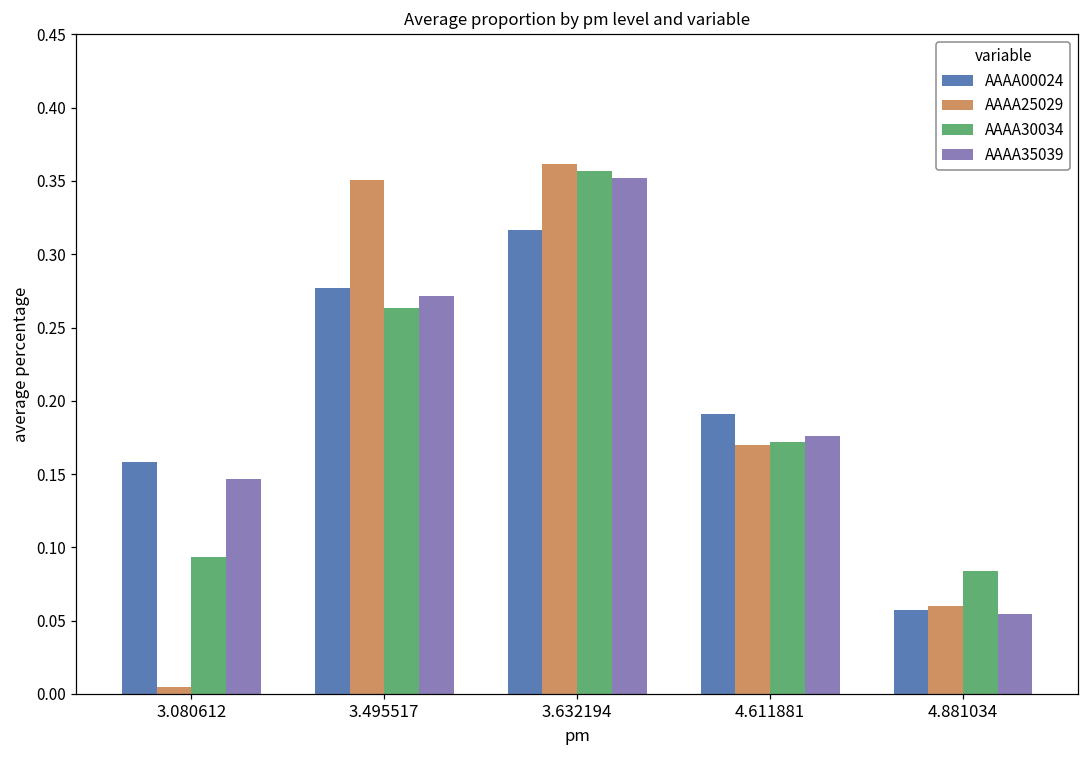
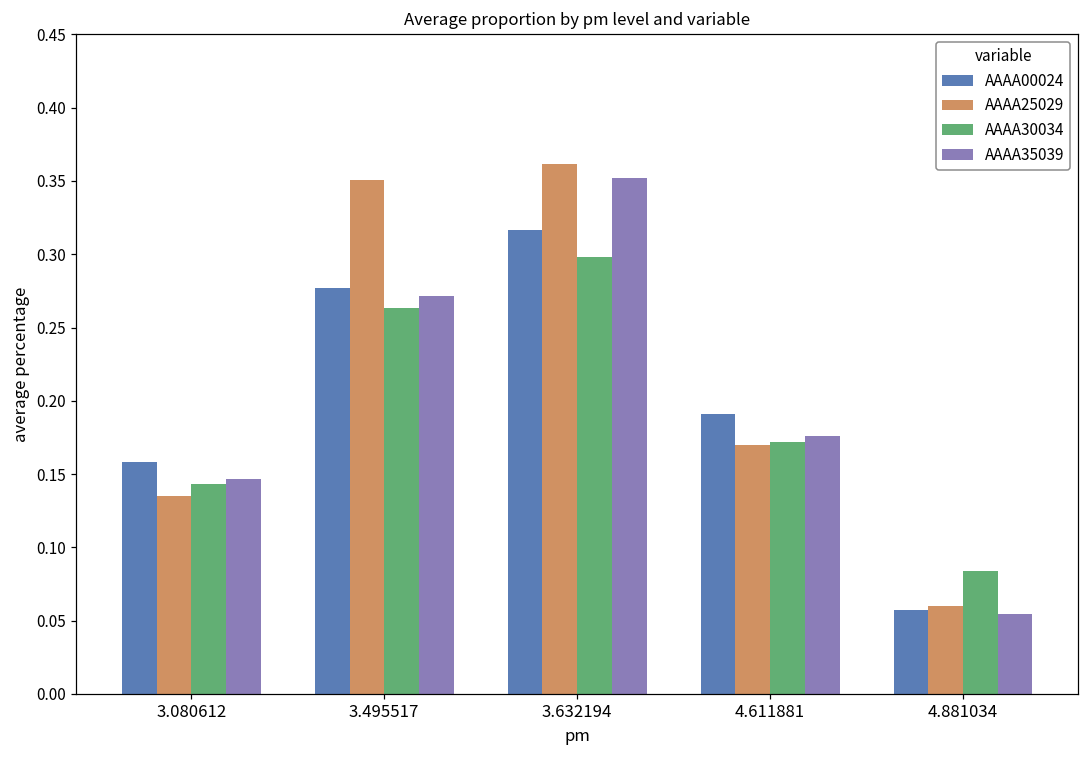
  {
    "AAAA25029": {
-     "3.080612": 0.005,
+     "3.080612": 0.135,
      "3.495517": 0.351,
      "3.632194": 0.362,
      "4.611881": 0.170,
      "4.881034": 0.060
    },
    "AAAA30034": {
-     "3.080612": 0.093,
+     "3.080612": 0.143,
      "3.495517": 0.263,
-     "3.632194": 0.357,
+     "3.632194": 0.298,
      "4.611881": 0.172,
      "4.881034": 0.084
    }
  }
